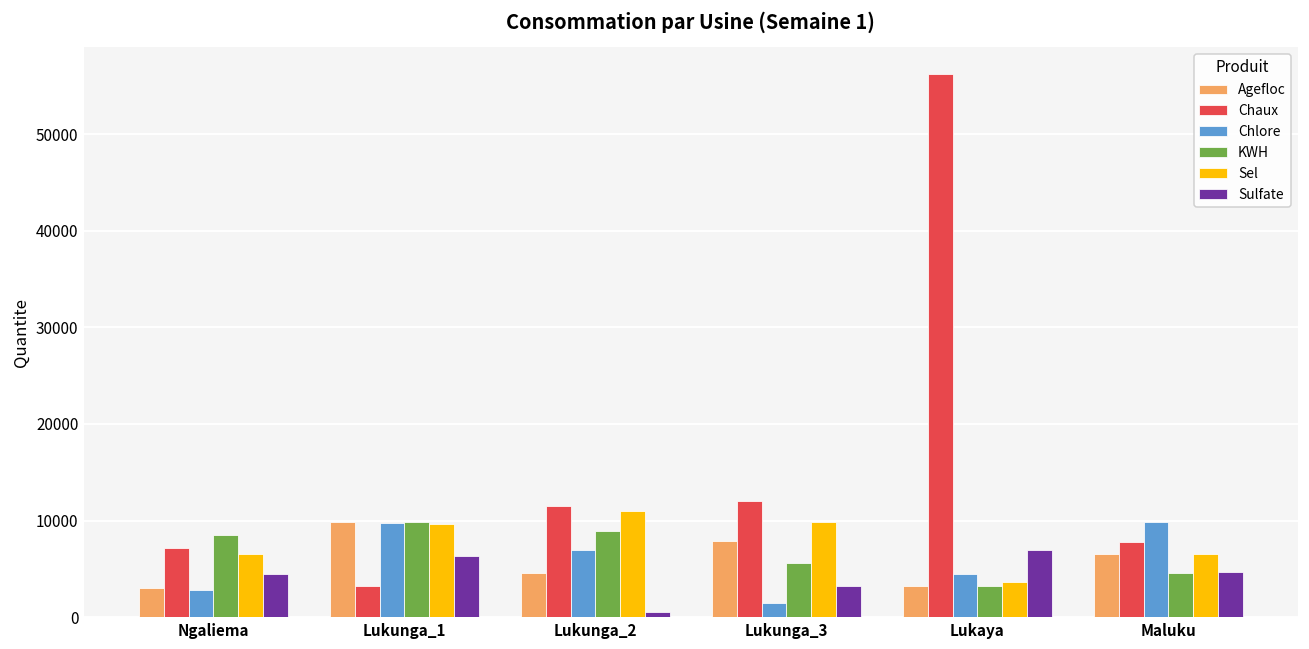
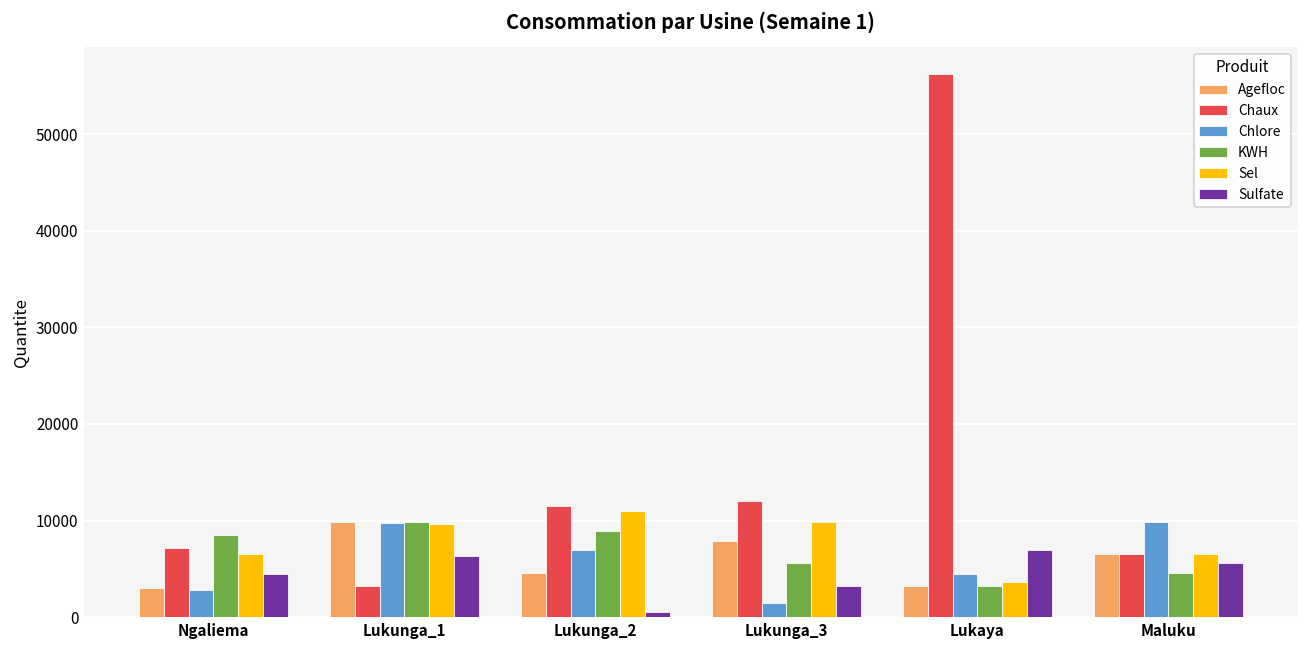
  {
    "Agefloc": {
      "Ngaliema": 3000,
      "Lukunga_1": 10000,
      "Lukunga_2": 5000,
      "Lukunga_3": 8000,
      "Lukaya": 3000,
      "Maluku": 7000
    },
    "Chaux": {
      "Ngaliema": 7000,
      "Lukunga_1": 3000,
      "Lukunga_2": 12000,
      "Lukunga_3": 12000,
      "Lukaya": 56000,
-     "Maluku": 8000
+     "Maluku": 7000
    },
    "Chlore": {
      "Ngaliema": 3000,
      "Lukunga_1": 10000,
      "Lukunga_2": 7000,
      "Lukunga_3": 1000,
      "Lukaya": 5000,
      "Maluku": 10000
    },
    "KWH": {
      "Ngaliema": 9000,
      "Lukunga_1": 10000,
      "Lukunga_2": 9000,
      "Lukunga_3": 6000,
      "Lukaya": 3000,
      "Maluku": 5000
    },
    "Sel": {
      "Ngaliema": 7000,
      "Lukunga_1": 10000,
      "Lukunga_2": 11000,
      "Lukunga_3": 10000,
      "Lukaya": 4000,
      "Maluku": 7000
    },
    "Sulfate": {
      "Ngaliema": 5000,
      "Lukunga_1": 6000,
      "Lukunga_2": 1000,
      "Lukunga_3": 3000,
      "Lukaya": 7000,
-     "Maluku": 5000
+     "Maluku": 6000
    }
  }
